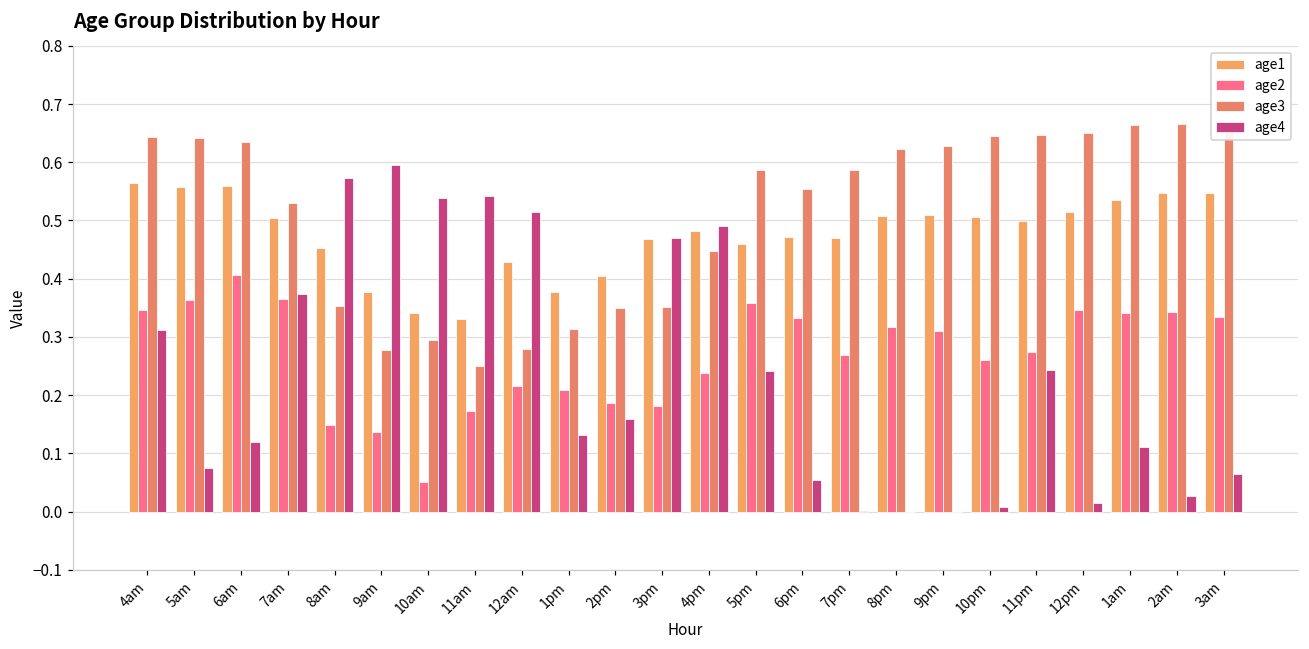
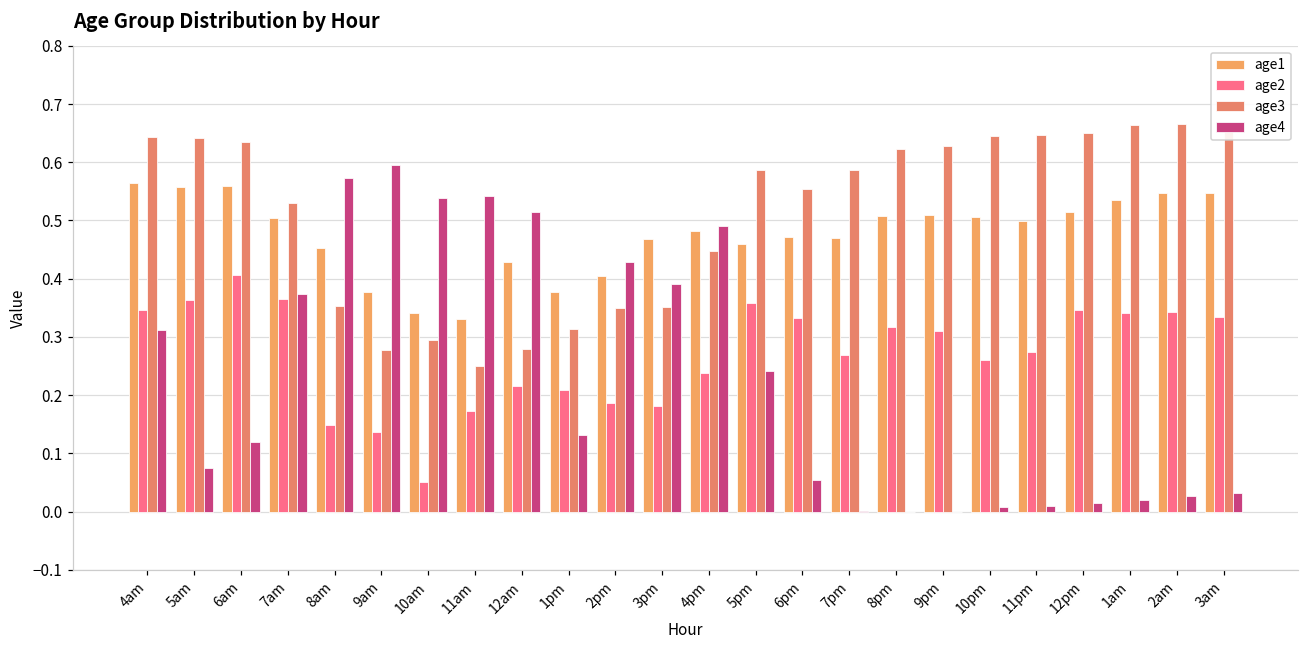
  {
    "age4": {
      "4am": 0.31,
      "5am": 0.07,
      "6am": 0.12,
      "7am": 0.37,
      "8am": 0.57,
      "9am": 0.59,
      "10am": 0.54,
      "11am": 0.54,
      "12am": 0.51,
      "1pm": 0.13,
-     "2pm": 0.16,
-     "3pm": 0.47,
+     "2pm": 0.43,
+     "3pm": 0.39,
      "4pm": 0.49,
      "5pm": 0.24,
      "6pm": 0.05,
      "10pm": 0.01,
-     "11pm": 0.24,
+     "11pm": 0.01,
      "12pm": 0.01,
-     "1am": 0.11,
+     "1am": 0.02,
      "2am": 0.03,
-     "3am": 0.06
+     "3am": 0.03
    }
  }
